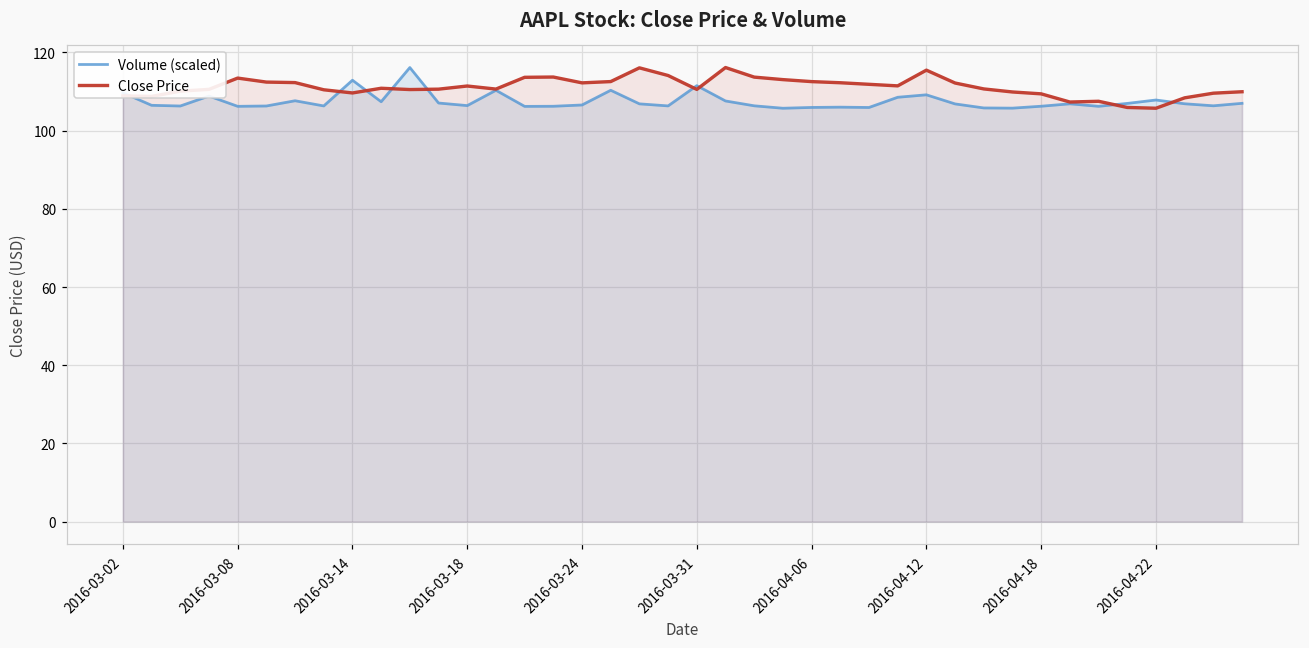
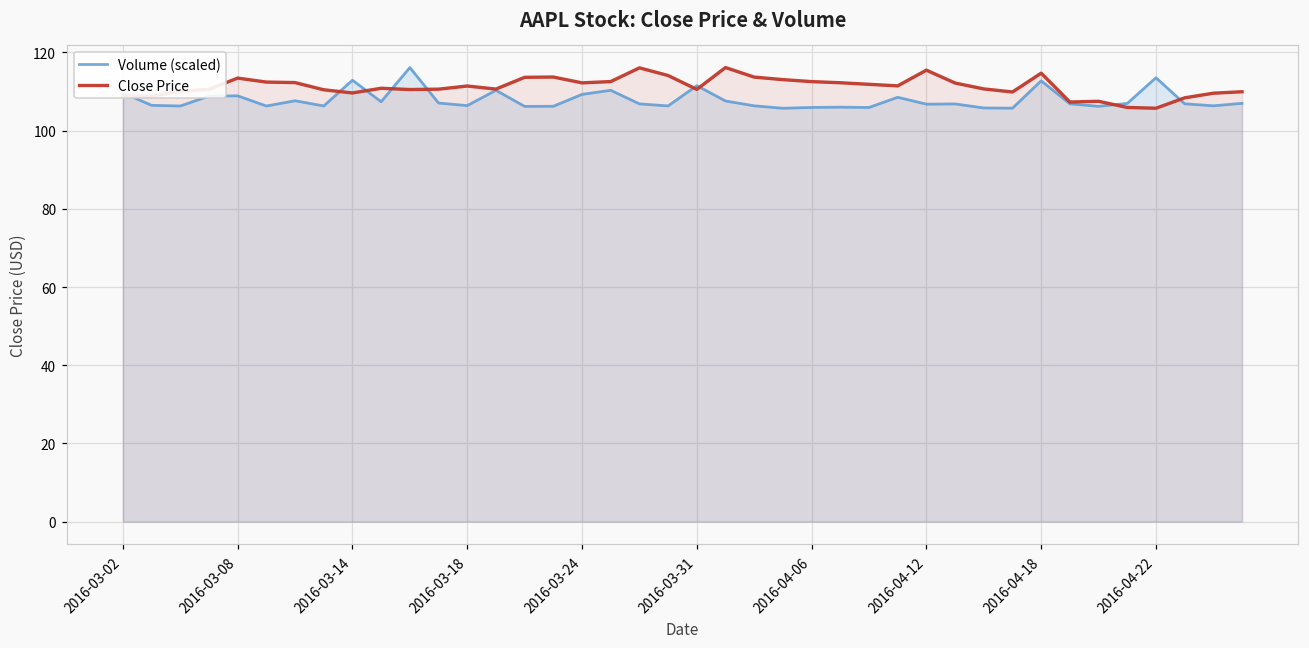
  {
    "Volume (scaled)": {
-     "2016-03-08": 106,
+     "2016-03-08": 109,
      "2016-03-14": 113,
      "2016-03-18": 106,
-     "2016-03-24": 107,
+     "2016-03-24": 109,
      "2016-03-31": 112,
      "2016-04-06": 106,
-     "2016-04-12": 109,
-     "2016-04-18": 106,
-     "2016-04-22": 108
+     "2016-04-12": 107,
+     "2016-04-18": 113,
+     "2016-04-22": 114
    },
    "Close Price": {
      "2016-03-08": 113,
      "2016-03-14": 110,
      "2016-03-18": 111,
      "2016-03-24": 112,
      "2016-03-31": 111,
      "2016-04-06": 113,
      "2016-04-12": 115,
-     "2016-04-18": 109,
+     "2016-04-18": 115,
      "2016-04-22": 106
    }
  }
